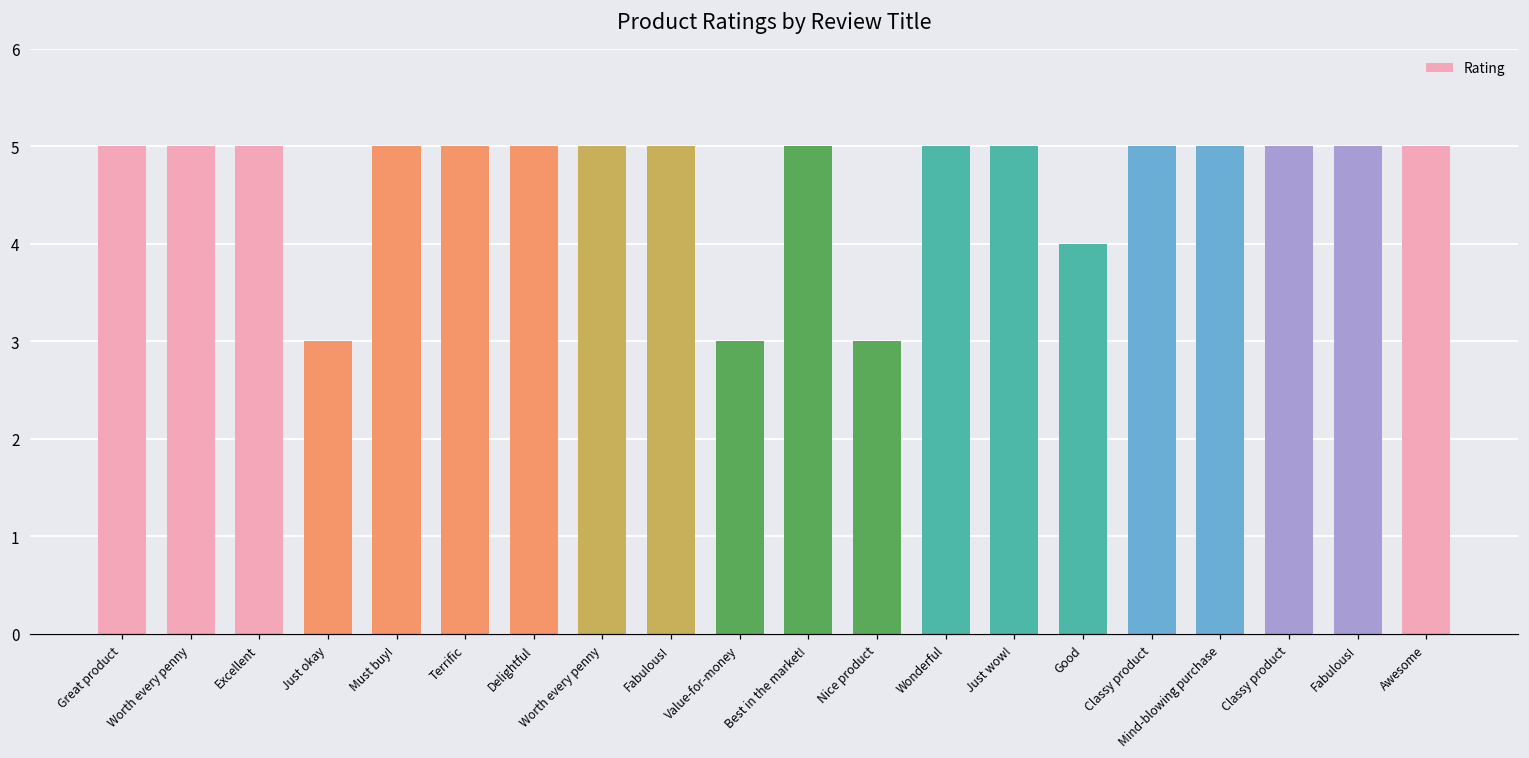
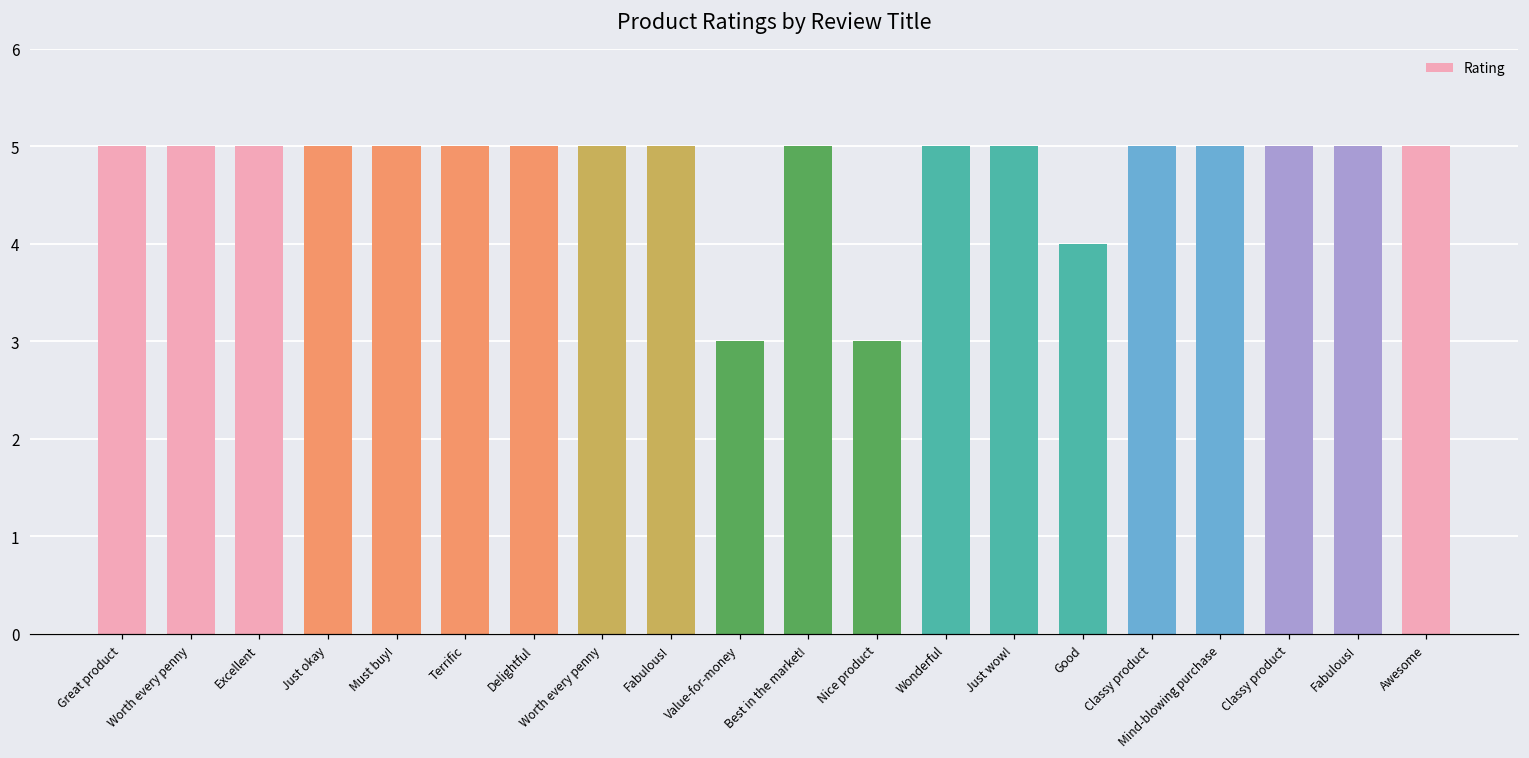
  {
    "Great product": 5,
    "Excellent": 5,
-   "Just okay": 3,
+   "Just okay": 5,
    "Must buy!": 5,
    "Terrific": 5,
    "Delightful": 5,
    "Value-for-money": 3,
    "Best in the market!": 5,
    "Nice product": 3,
    "Wonderful": 5,
    "Just wow!": 5,
    "Good": 4,
    "Mind-blowing purchase": 5,
    "Awesome": 5
  }
